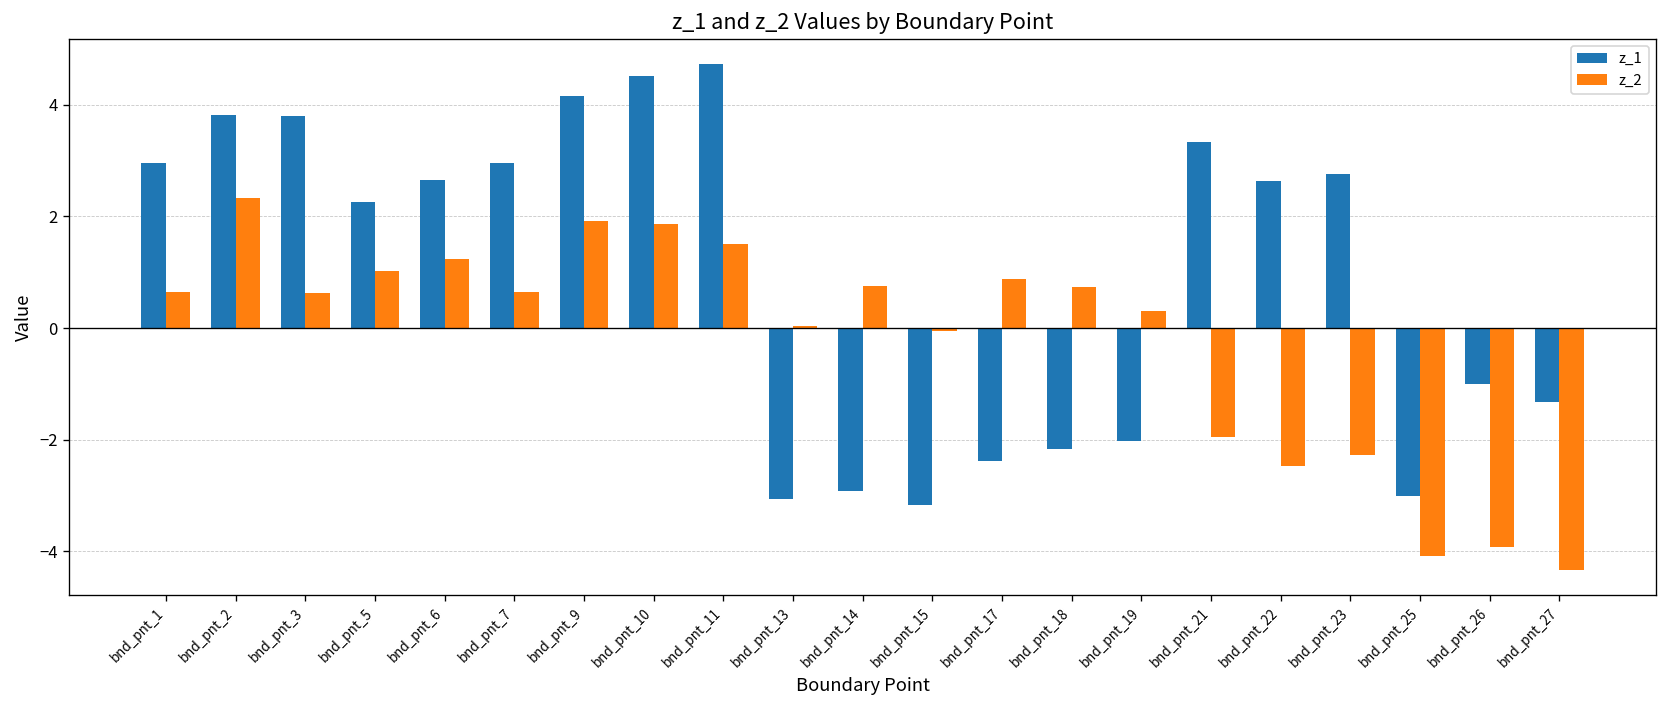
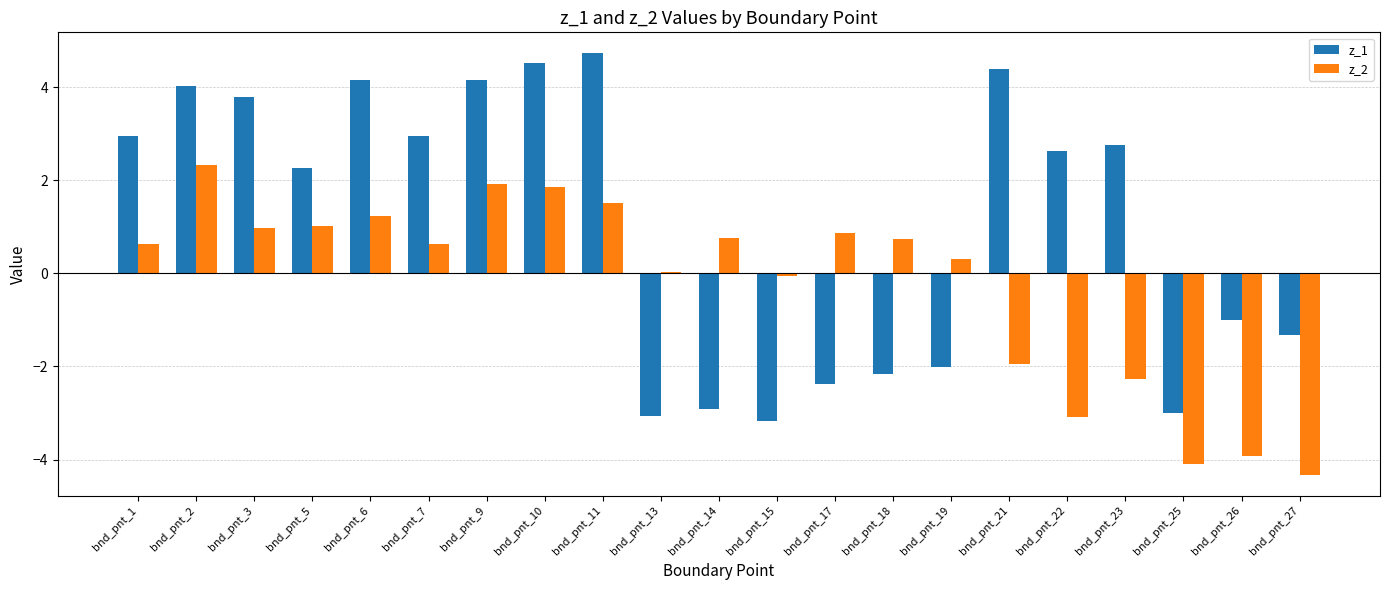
  {
    "z_1": {
      "bnd_pnt_1": 3.0,
-     "bnd_pnt_2": 3.8,
+     "bnd_pnt_2": 4.0,
      "bnd_pnt_3": 3.8,
      "bnd_pnt_5": 2.3,
-     "bnd_pnt_6": 2.7,
+     "bnd_pnt_6": 4.1,
      "bnd_pnt_7": 3.0,
      "bnd_pnt_9": 4.1,
      "bnd_pnt_10": 4.5,
      "bnd_pnt_11": 4.7,
      "bnd_pnt_13": -3.1,
      "bnd_pnt_14": -2.9,
      "bnd_pnt_15": -3.2,
      "bnd_pnt_17": -2.4,
      "bnd_pnt_18": -2.2,
      "bnd_pnt_19": -2.0,
-     "bnd_pnt_21": 3.3,
+     "bnd_pnt_21": 4.4,
      "bnd_pnt_22": 2.6,
      "bnd_pnt_23": 2.8,
      "bnd_pnt_25": -3.0,
      "bnd_pnt_26": -1.0,
      "bnd_pnt_27": -1.3
    },
    "z_2": {
      "bnd_pnt_1": 0.6,
      "bnd_pnt_2": 2.3,
-     "bnd_pnt_3": 0.6,
+     "bnd_pnt_3": 1.0,
      "bnd_pnt_5": 1.0,
      "bnd_pnt_6": 1.2,
      "bnd_pnt_7": 0.6,
      "bnd_pnt_9": 1.9,
      "bnd_pnt_10": 1.9,
      "bnd_pnt_11": 1.5,
      "bnd_pnt_14": 0.8,
      "bnd_pnt_15": -0.1,
      "bnd_pnt_17": 0.9,
      "bnd_pnt_18": 0.7,
      "bnd_pnt_19": 0.3,
      "bnd_pnt_21": -1.9,
-     "bnd_pnt_22": -2.5,
+     "bnd_pnt_22": -3.1,
      "bnd_pnt_23": -2.3,
      "bnd_pnt_25": -4.1,
      "bnd_pnt_26": -3.9,
      "bnd_pnt_27": -4.3
    }
  }
